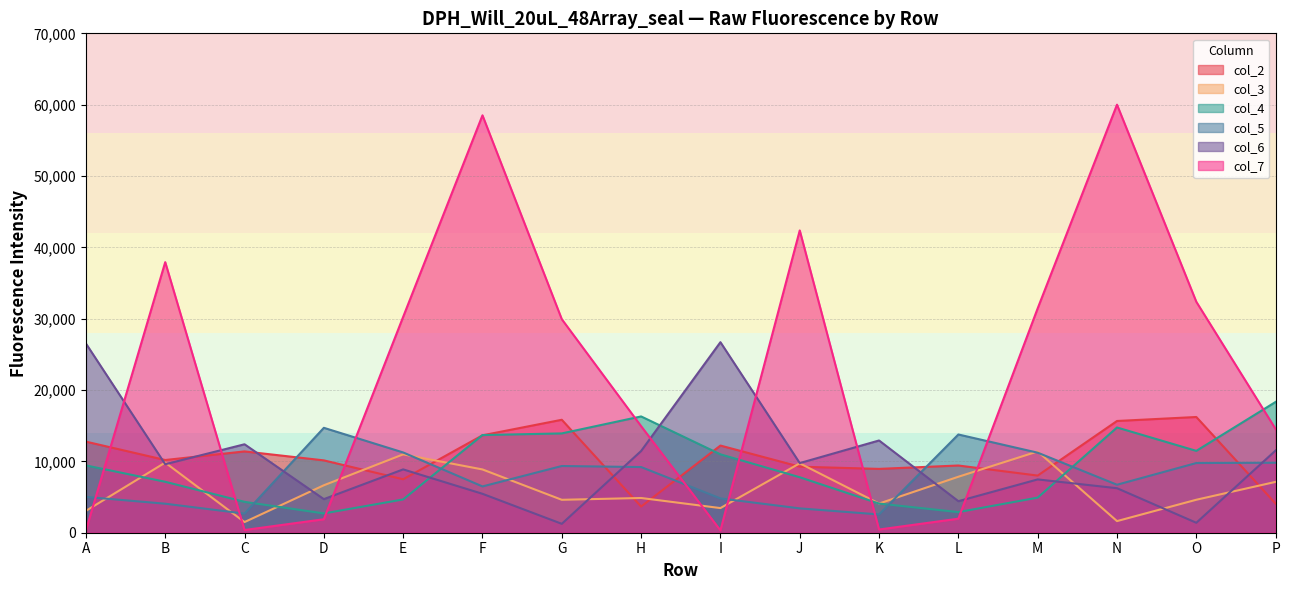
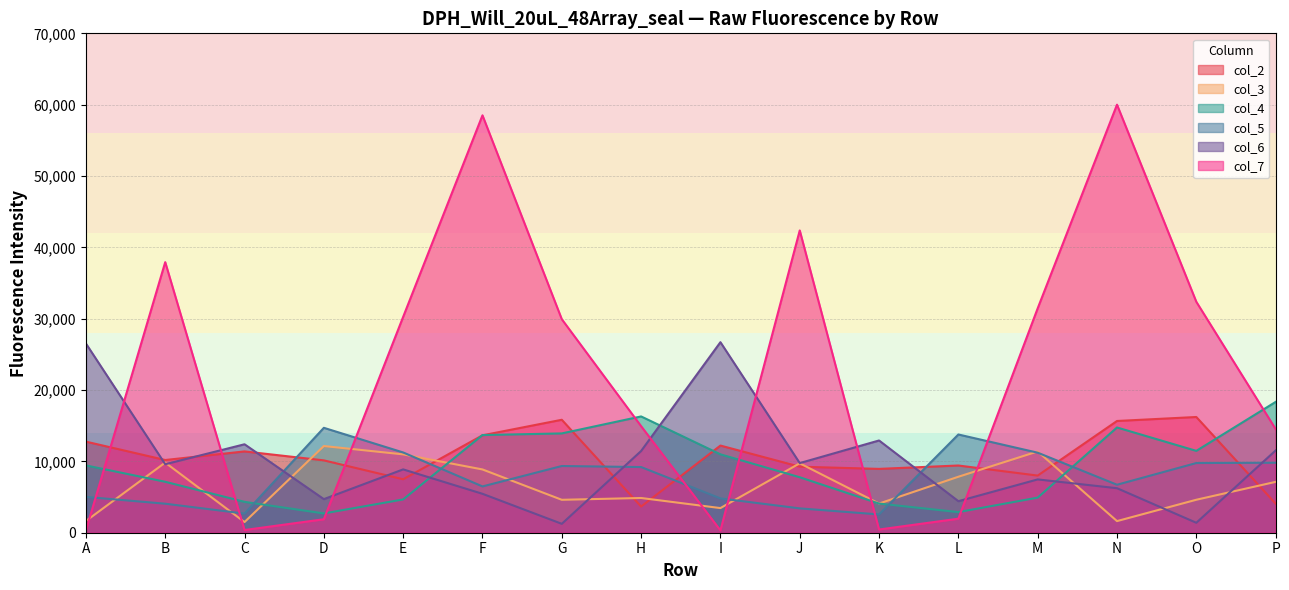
  {
    "col_3": {
-     "A": "3,000",
+     "A": "2,000",
      "C": "1,000",
-     "D": "7,000",
+     "D": "12,000",
      "F": "9,000",
      "G": "5,000",
      "H": "5,000",
      "I": "3,000",
      "L": "8,000",
      "N": "2,000",
      "O": "5,000",
      "P": "7,000"
    }
  }
